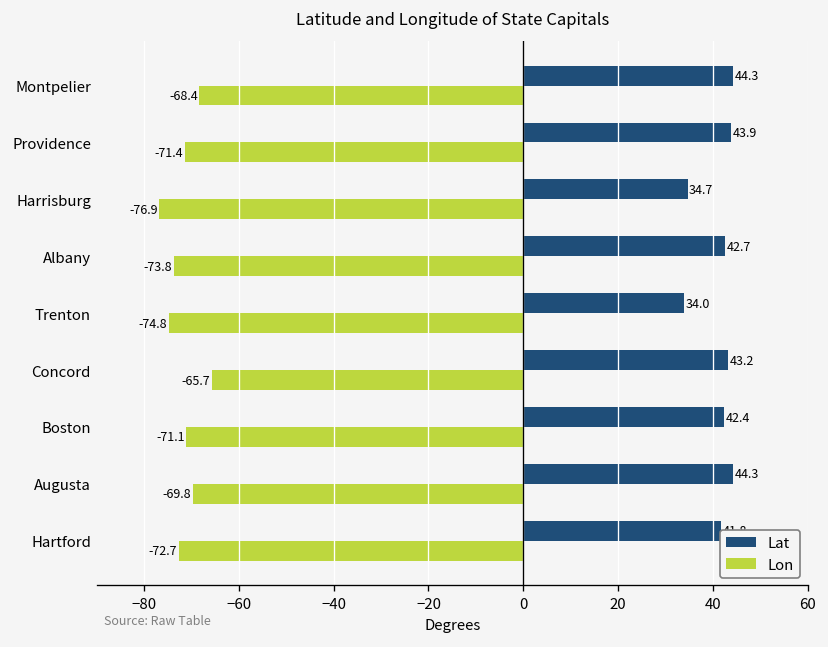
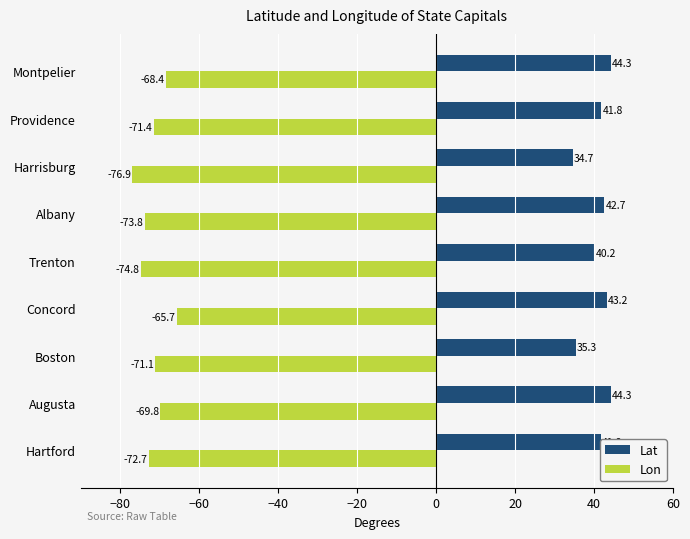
  {
    "Lat": {
      "Montpelier": 44.3,
-     "Providence": 43.9,
+     "Providence": 41.8,
      "Harrisburg": 34.7,
      "Albany": 42.7,
-     "Trenton": 34.0,
+     "Trenton": 40.2,
      "Concord": 43.2,
-     "Boston": 42.4,
+     "Boston": 35.3,
      "Augusta": 44.3
    },
    "Lon": {
      "Montpelier": -68.4,
      "Providence": -71.4,
      "Harrisburg": -76.9,
      "Albany": -73.8,
      "Trenton": -74.8,
      "Concord": -65.7,
      "Boston": -71.1,
      "Augusta": -69.8,
      "Hartford": -72.7
    }
  }
